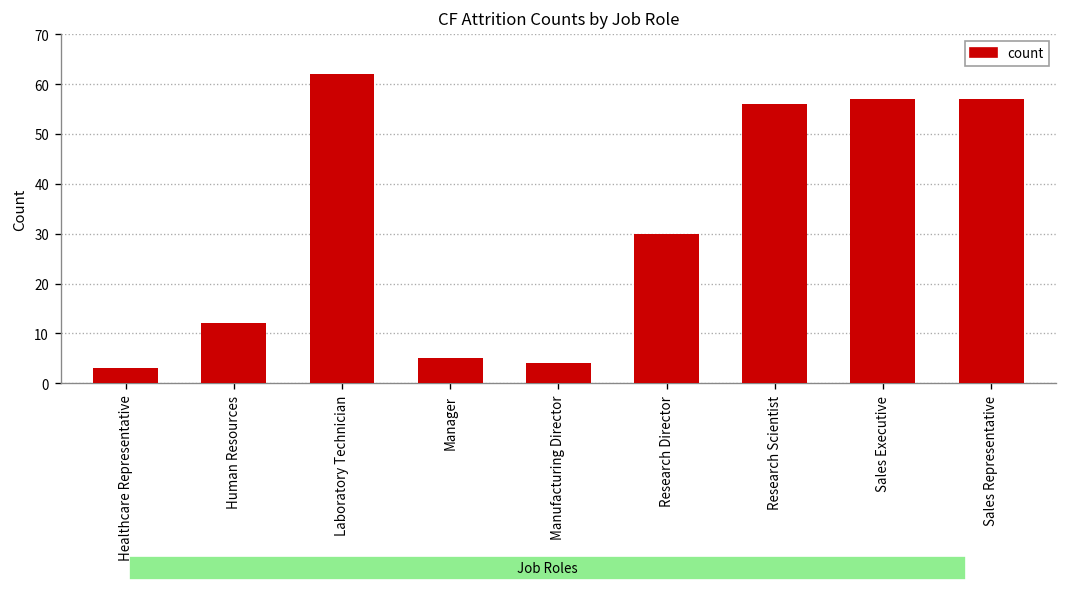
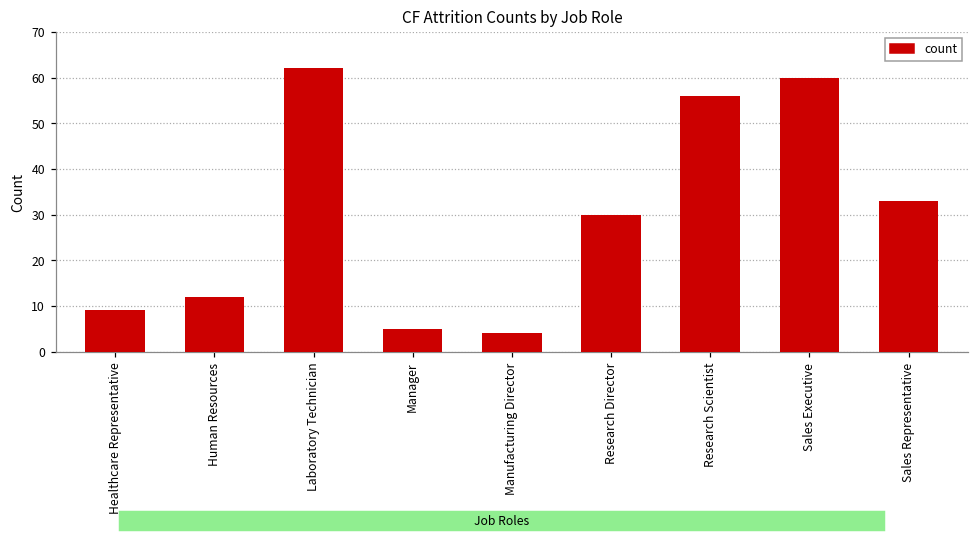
  {
-   "Healthcare Representative": 3,
+   "Healthcare Representative": 9,
    "Human Resources": 12,
    "Laboratory Technician": 62,
    "Manager": 5,
    "Manufacturing Director": 4,
    "Research Director": 30,
    "Research Scientist": 56,
-   "Sales Executive": 57,
-   "Sales Representative": 57
+   "Sales Executive": 60,
+   "Sales Representative": 33
  }
